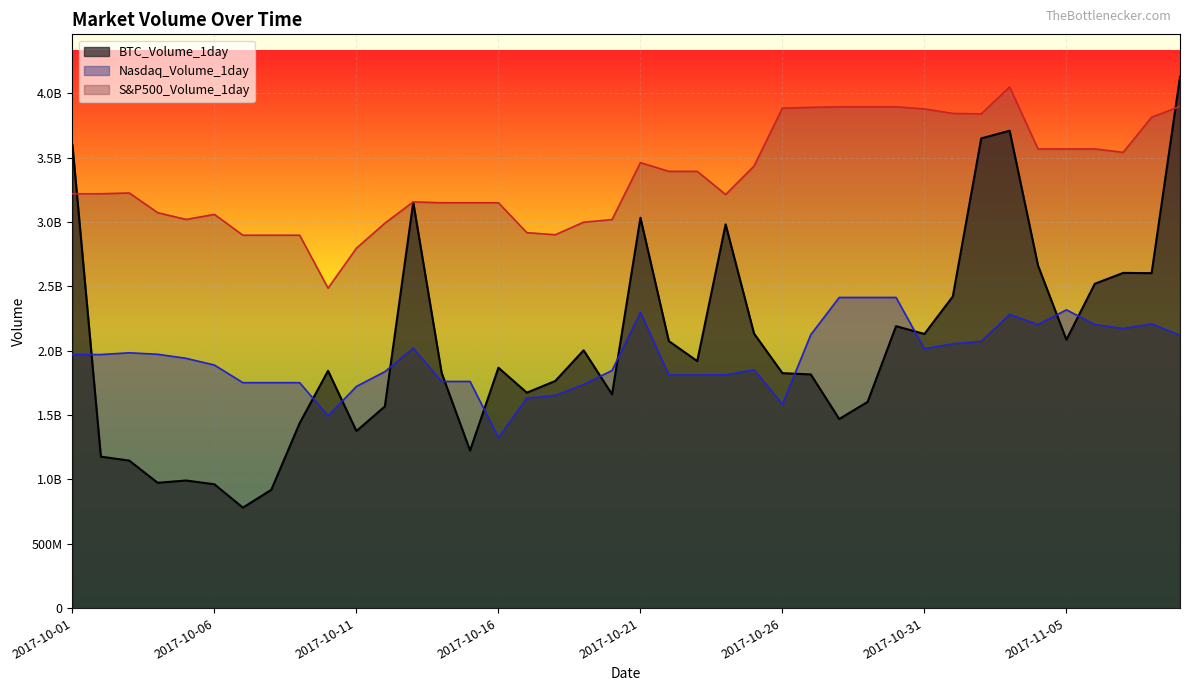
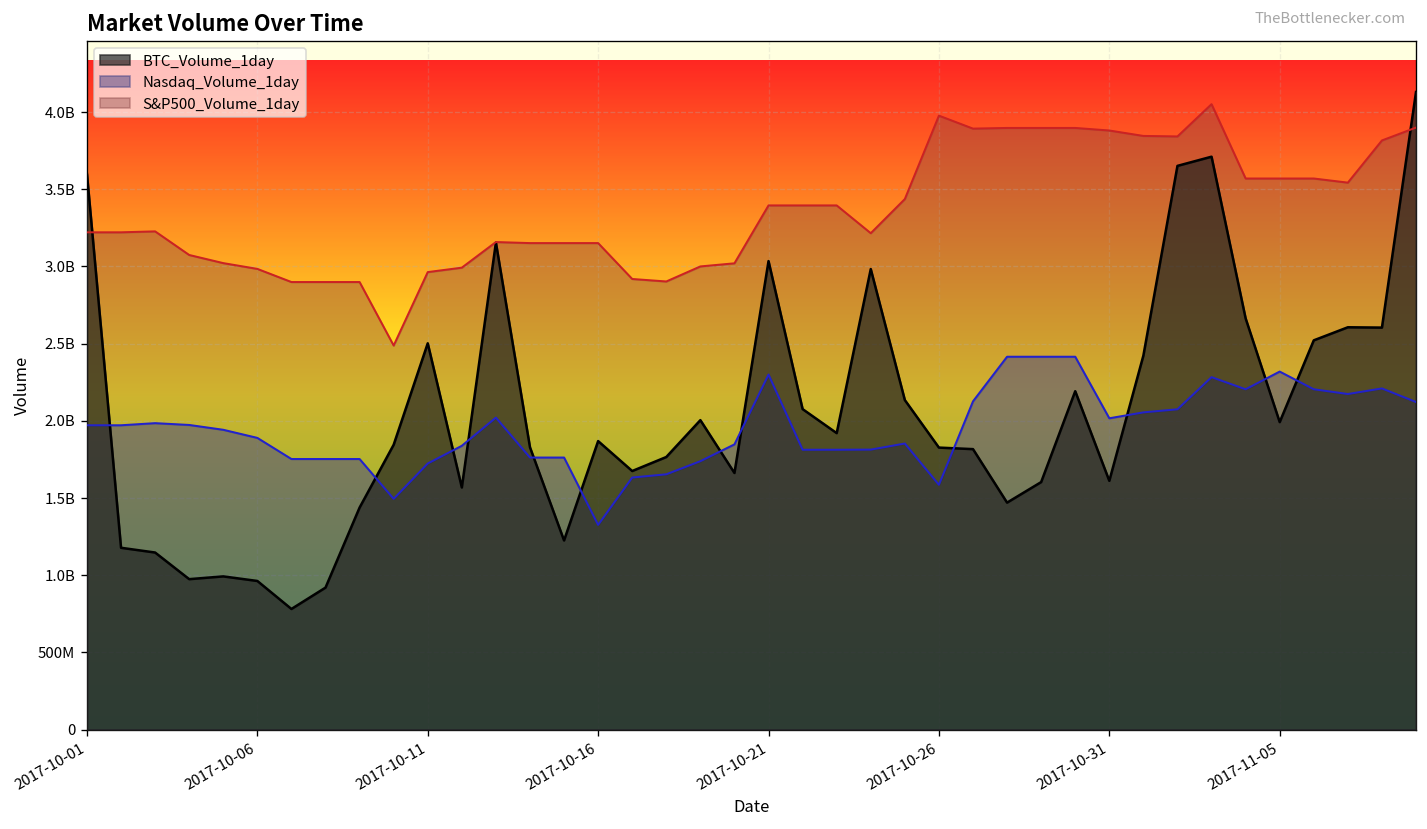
  {
    "BTC_Volume_1day": {
      "2017-10-01": 3600000000,
      "2017-10-06": 960000000,
-     "2017-10-11": 1380000000,
+     "2017-10-11": 2500000000,
      "2017-10-16": 1870000000,
      "2017-10-21": 3030000000,
      "2017-10-26": 1830000000,
-     "2017-10-31": 2130000000,
-     "2017-11-05": 2090000000
+     "2017-10-31": 1610000000,
+     "2017-11-05": 1990000000
    },
    "Nasdaq_Volume_1day": {
      "2017-10-01": 1970000000,
      "2017-10-06": 1890000000,
      "2017-10-11": 1720000000,
      "2017-10-16": 1330000000,
      "2017-10-21": 2300000000,
      "2017-10-26": 1590000000,
      "2017-10-31": 2020000000,
      "2017-11-05": 2320000000
    },
    "S&P500_Volume_1day": {
      "2017-10-01": 3220000000,
-     "2017-10-06": 3060000000,
-     "2017-10-11": 2800000000,
+     "2017-10-06": 2980000000,
+     "2017-10-11": 2960000000,
      "2017-10-16": 3150000000,
-     "2017-10-21": 3460000000,
-     "2017-10-26": 3890000000,
+     "2017-10-21": 3390000000,
+     "2017-10-26": 3980000000,
      "2017-10-31": 3880000000,
      "2017-11-05": 3570000000
    }
  }
